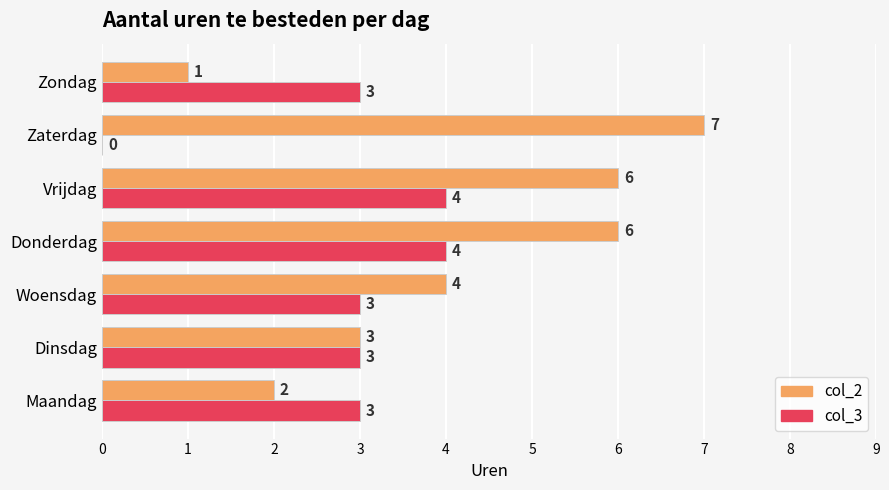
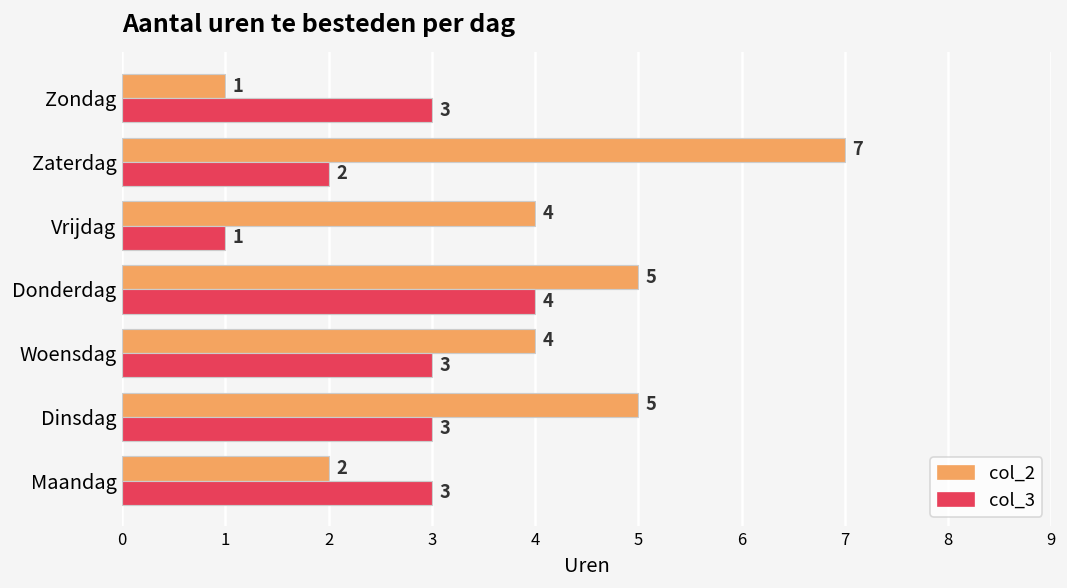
  {
    "col_2": {
      "Zondag": 1,
      "Zaterdag": 7,
-     "Vrijdag": 6,
-     "Donderdag": 6,
+     "Vrijdag": 4,
+     "Donderdag": 5,
      "Woensdag": 4,
-     "Dinsdag": 3,
+     "Dinsdag": 5,
      "Maandag": 2
    },
    "col_3": {
      "Zondag": 3,
-     "Zaterdag": 0,
-     "Vrijdag": 4,
+     "Zaterdag": 2,
+     "Vrijdag": 1,
      "Donderdag": 4,
      "Woensdag": 3,
      "Dinsdag": 3,
      "Maandag": 3
    }
  }
